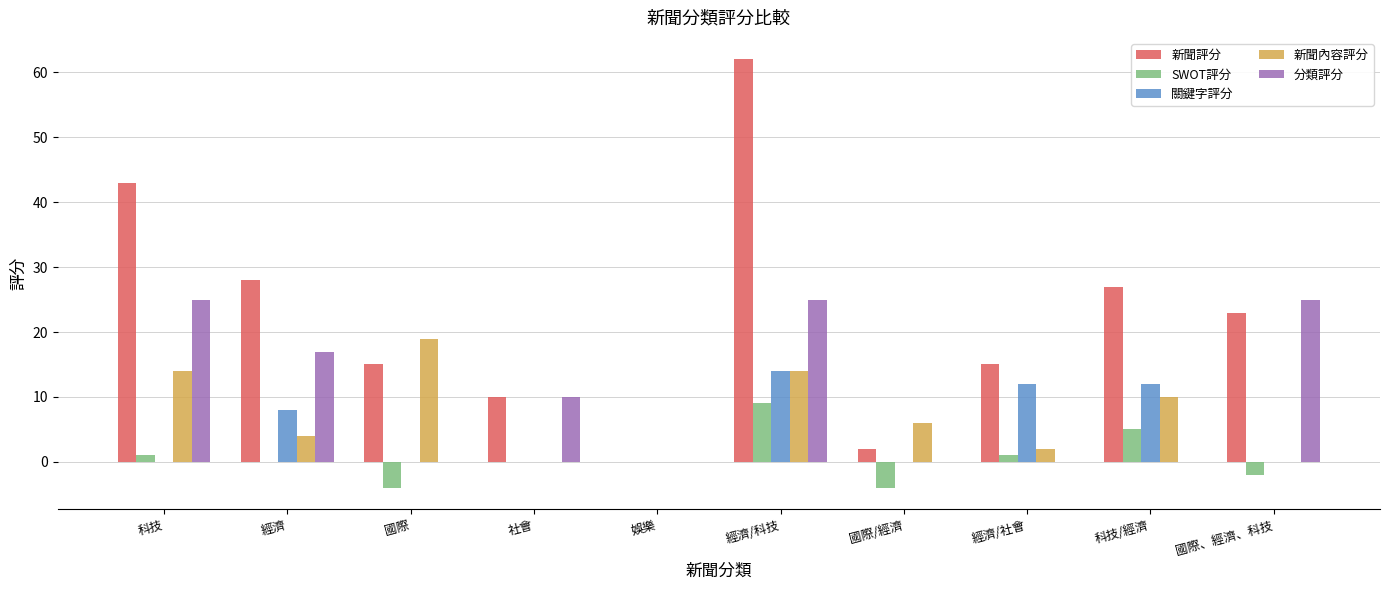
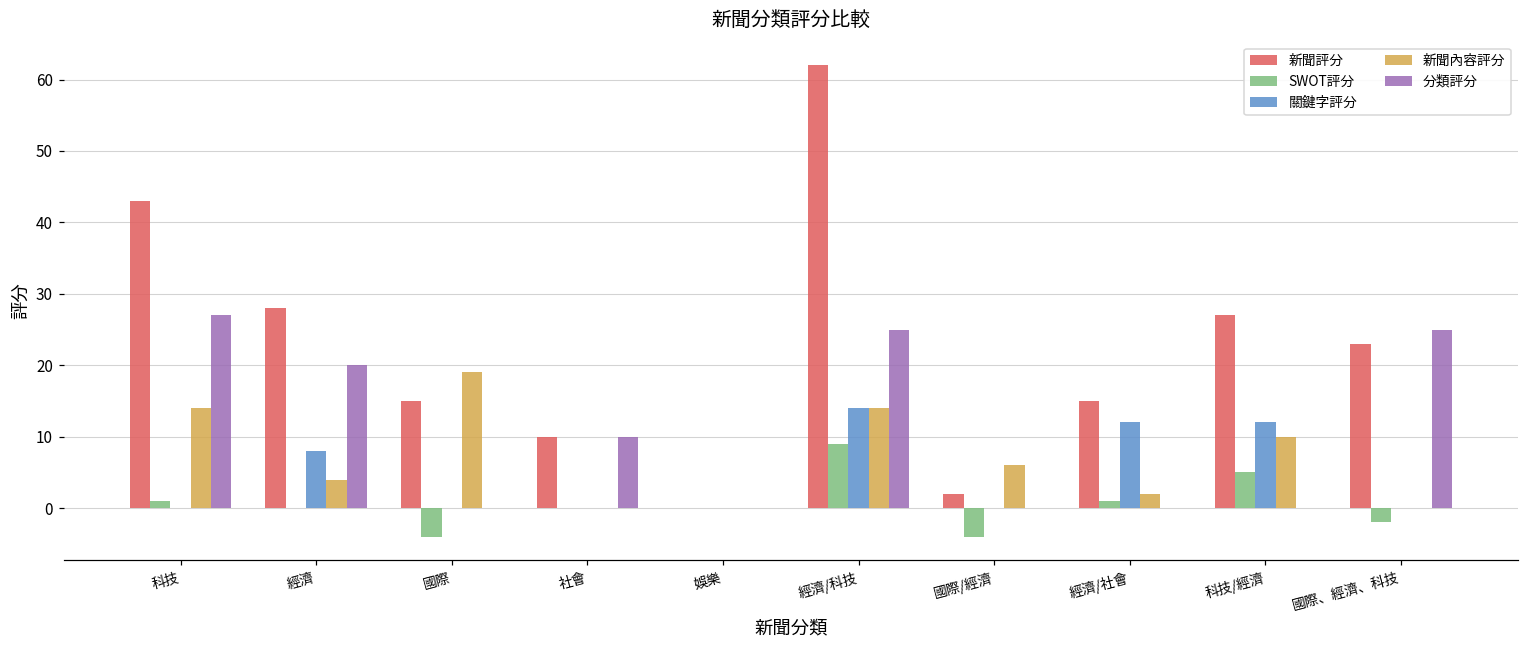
  {
    "新聞評分": {
      "科技": 43,
      "經濟": 28,
      "國際": 15,
      "社會": 10,
      "娛樂": 0,
      "經濟/科技": 62,
      "國際/經濟": 2,
      "經濟/社會": 15,
      "科技/經濟": 27,
      "國際、經濟、科技": 23
    },
    "SWOT評分": {
      "科技": 1,
      "經濟": 0,
      "國際": -4,
      "社會": 0,
      "娛樂": 0,
      "經濟/科技": 9,
      "國際/經濟": -4,
      "經濟/社會": 1,
      "科技/經濟": 5,
      "國際、經濟、科技": -2
    },
    "關鍵字評分": {
      "科技": 0,
      "經濟": 8,
      "國際": 0,
      "社會": 0,
      "娛樂": 0,
      "經濟/科技": 14,
      "國際/經濟": 0,
      "經濟/社會": 12,
      "科技/經濟": 12,
      "國際、經濟、科技": 0
    },
    "新聞內容評分": {
      "科技": 14,
      "經濟": 4,
      "國際": 19,
      "社會": 0,
      "娛樂": 0,
      "經濟/科技": 14,
      "國際/經濟": 6,
      "經濟/社會": 2,
      "科技/經濟": 10,
      "國際、經濟、科技": 0
    },
    "分類評分": {
-     "科技": 25,
-     "經濟": 17,
+     "科技": 27,
+     "經濟": 20,
      "國際": 0,
      "社會": 10,
      "娛樂": 0,
      "經濟/科技": 25,
      "國際/經濟": 0,
      "經濟/社會": 0,
      "科技/經濟": 0,
      "國際、經濟、科技": 25
    }
  }
